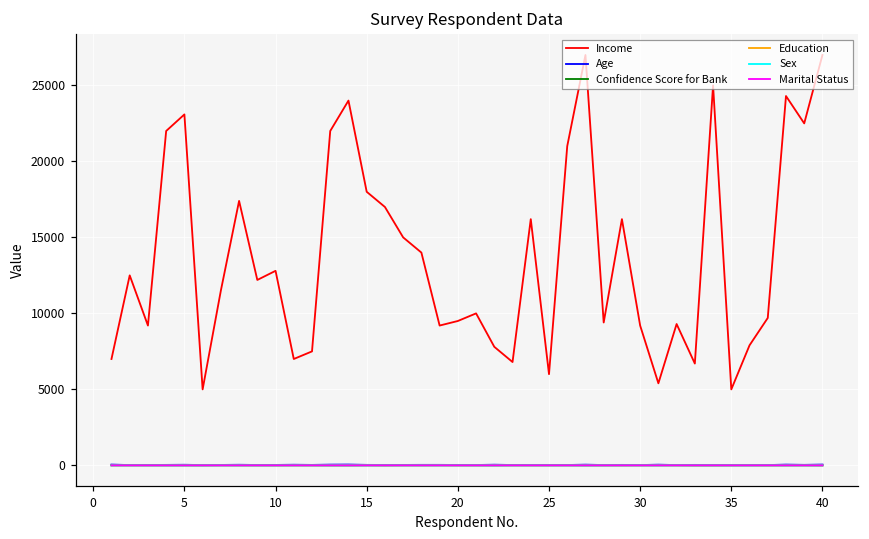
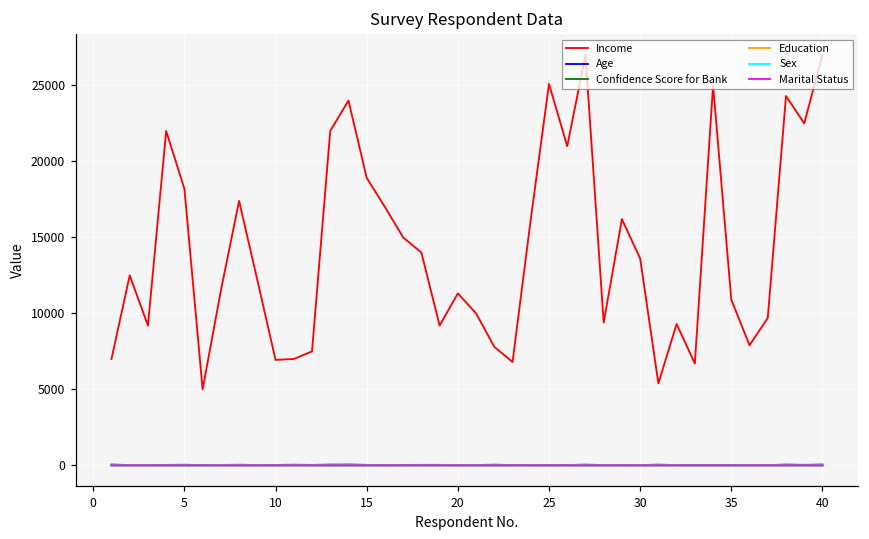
  {
    "Income": {
-     "5": 23100,
-     "10": 12800,
-     "15": 18000,
-     "20": 9500,
-     "25": 6000,
-     "30": 9200,
-     "35": 5000
+     "5": 18200,
+     "10": 6900,
+     "15": 18900,
+     "20": 11300,
+     "25": 25100,
+     "30": 13600,
+     "35": 10900
    }
  }
